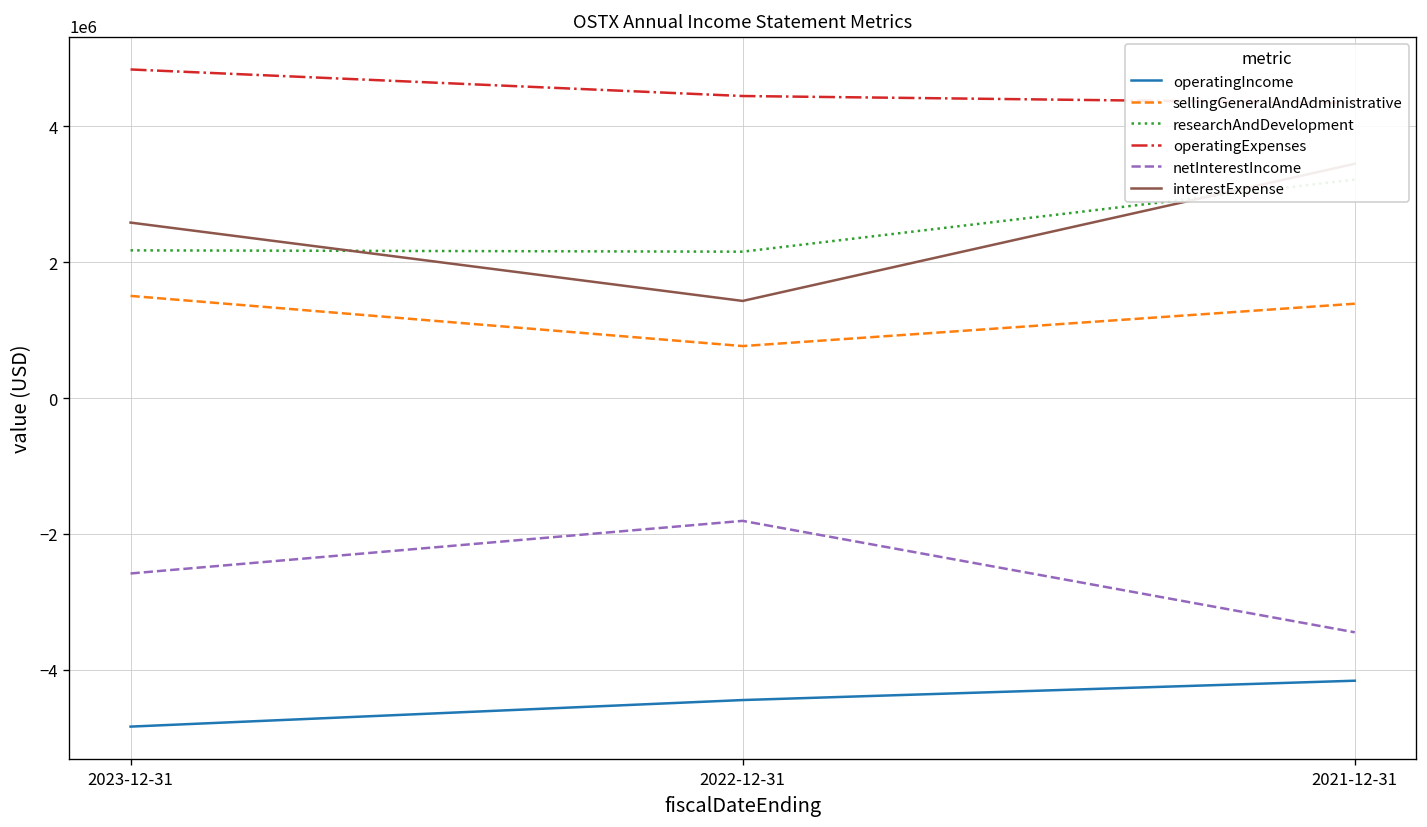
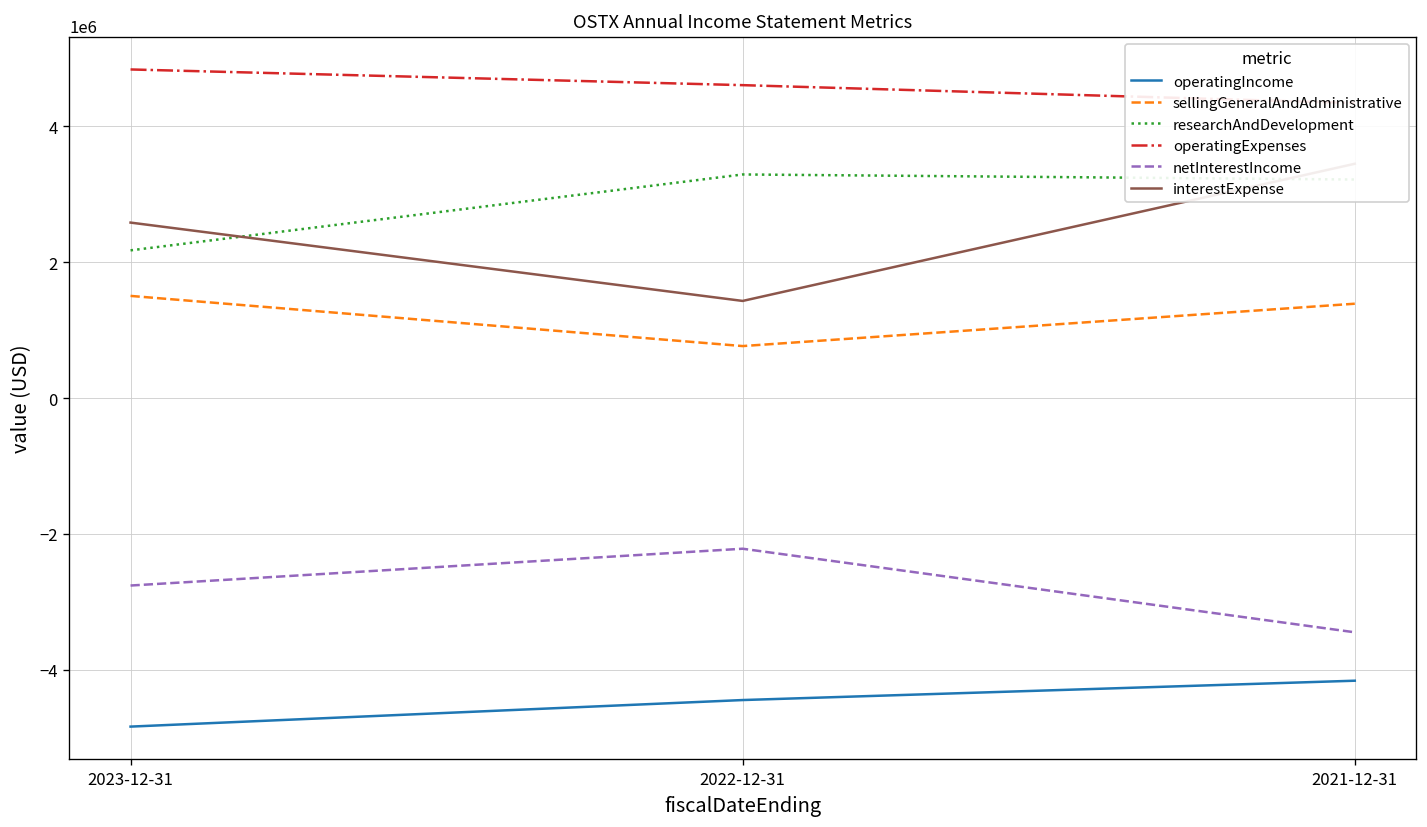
  {
    "operatingIncome": {
      "2023-12-31": -4800000,
      "2022-12-31": -4400000,
      "2021-12-31": -4200000
    },
    "sellingGeneralAndAdministrative": {
      "2023-12-31": 1500000,
      "2022-12-31": 800000,
      "2021-12-31": 1400000
    },
    "researchAndDevelopment": {
      "2023-12-31": 2200000,
-     "2022-12-31": 2200000
+     "2022-12-31": 3300000
    },
    "operatingExpenses": {
      "2023-12-31": 4800000,
-     "2022-12-31": 4400000
+     "2022-12-31": 4600000
    },
    "netInterestIncome": {
-     "2023-12-31": -2600000,
-     "2022-12-31": -1800000,
+     "2023-12-31": -2800000,
+     "2022-12-31": -2200000,
      "2021-12-31": -3400000
    },
    "interestExpense": {
      "2023-12-31": 2600000,
      "2022-12-31": 1400000
    }
  }
